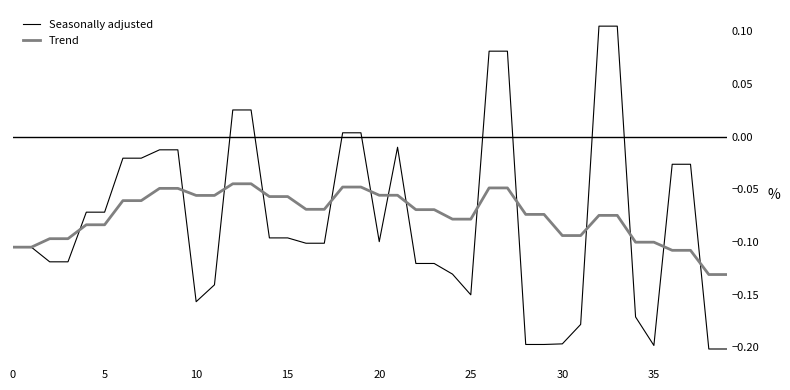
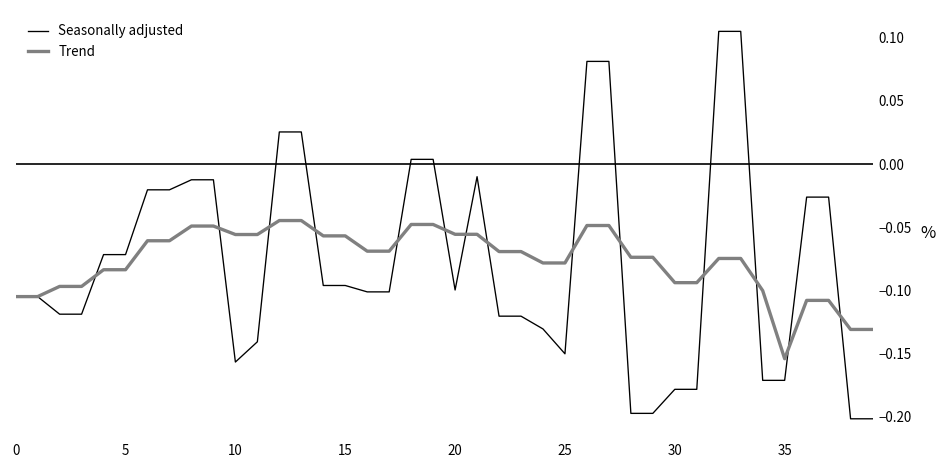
  {
    "Seasonally adjusted": {
      "5": -0.072,
      "10": -0.157,
      "15": -0.096,
      "20": -0.100,
      "25": -0.150,
-     "30": -0.197,
-     "35": -0.198
+     "30": -0.178,
+     "35": -0.171
    },
    "Trend": {
      "5": -0.084,
      "10": -0.056,
      "15": -0.057,
      "20": -0.056,
      "25": -0.078,
      "30": -0.094,
-     "35": -0.100
+     "35": -0.154
    }
  }
